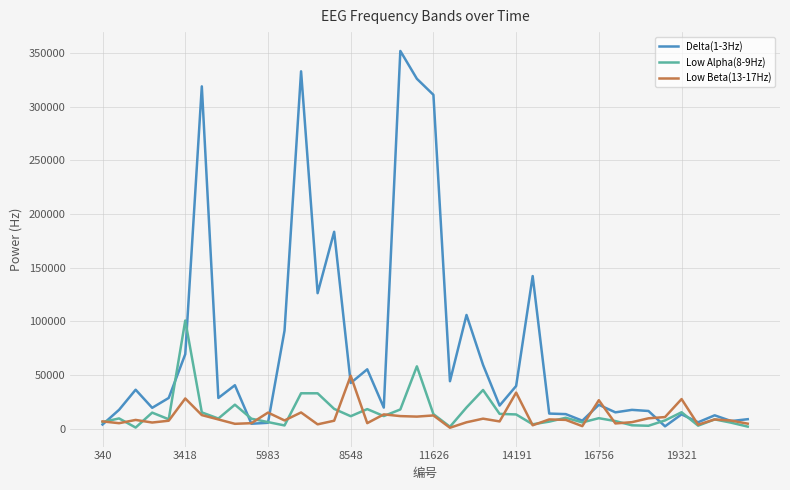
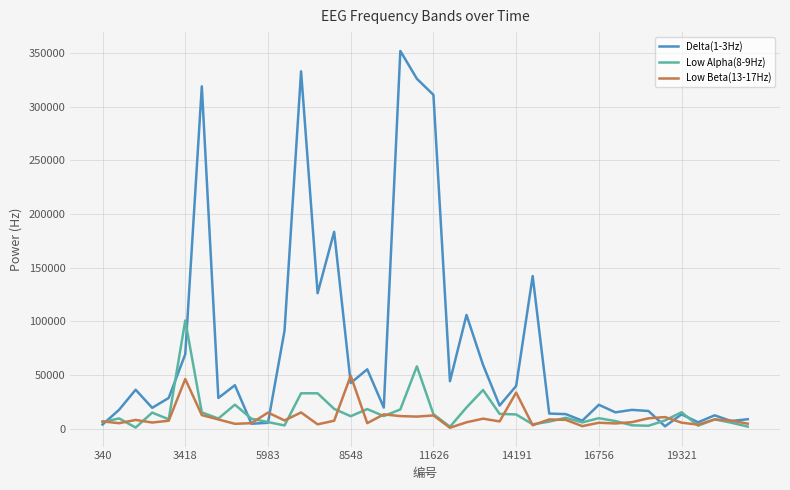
  {
    "Low Beta(13-17Hz)": {
-     "3418": 28000,
+     "3418": 46000,
      "5983": 15000,
      "8548": 49000,
      "14191": 34000,
-     "16756": 26000,
-     "19321": 28000
+     "16756": 5000,
+     "19321": 6000
    }
  }
